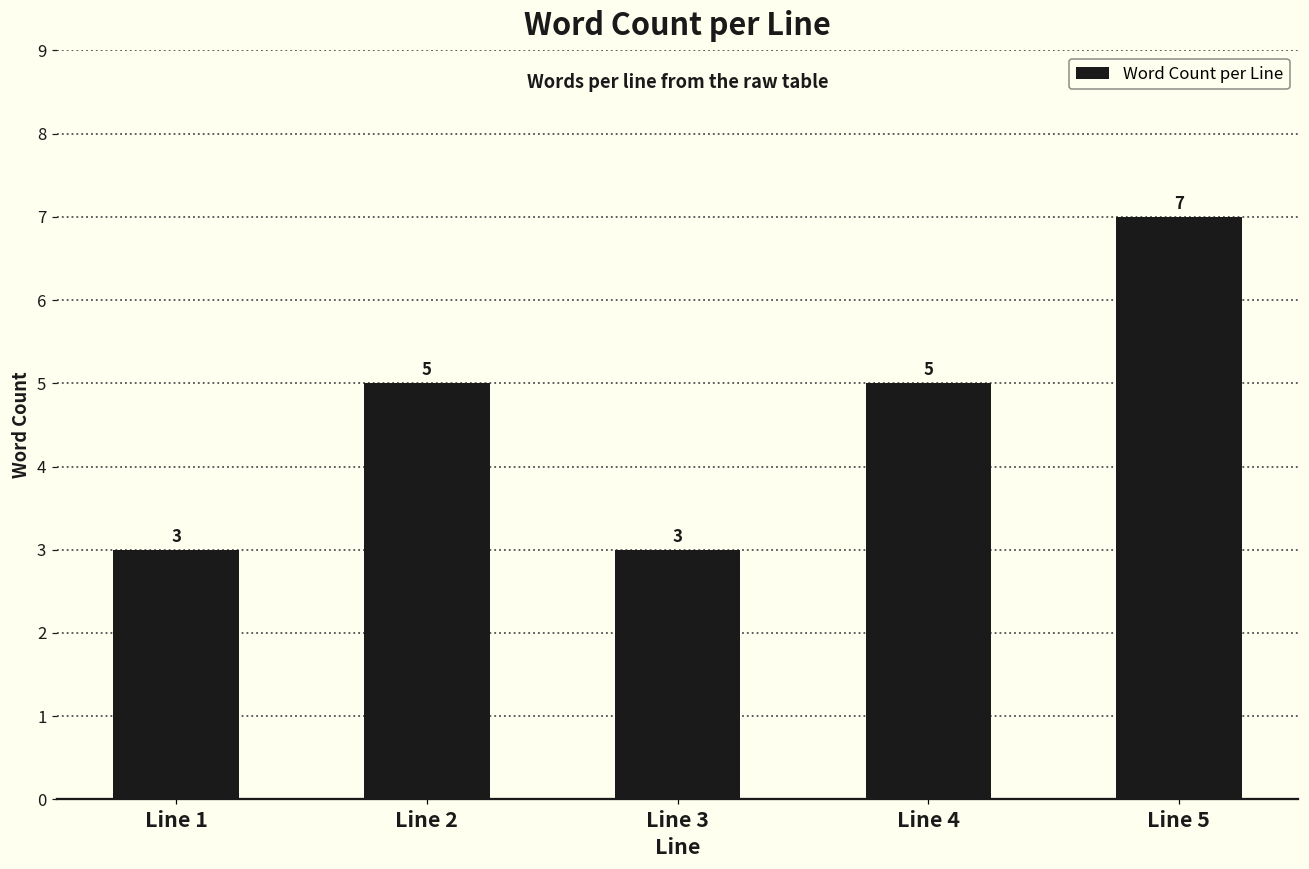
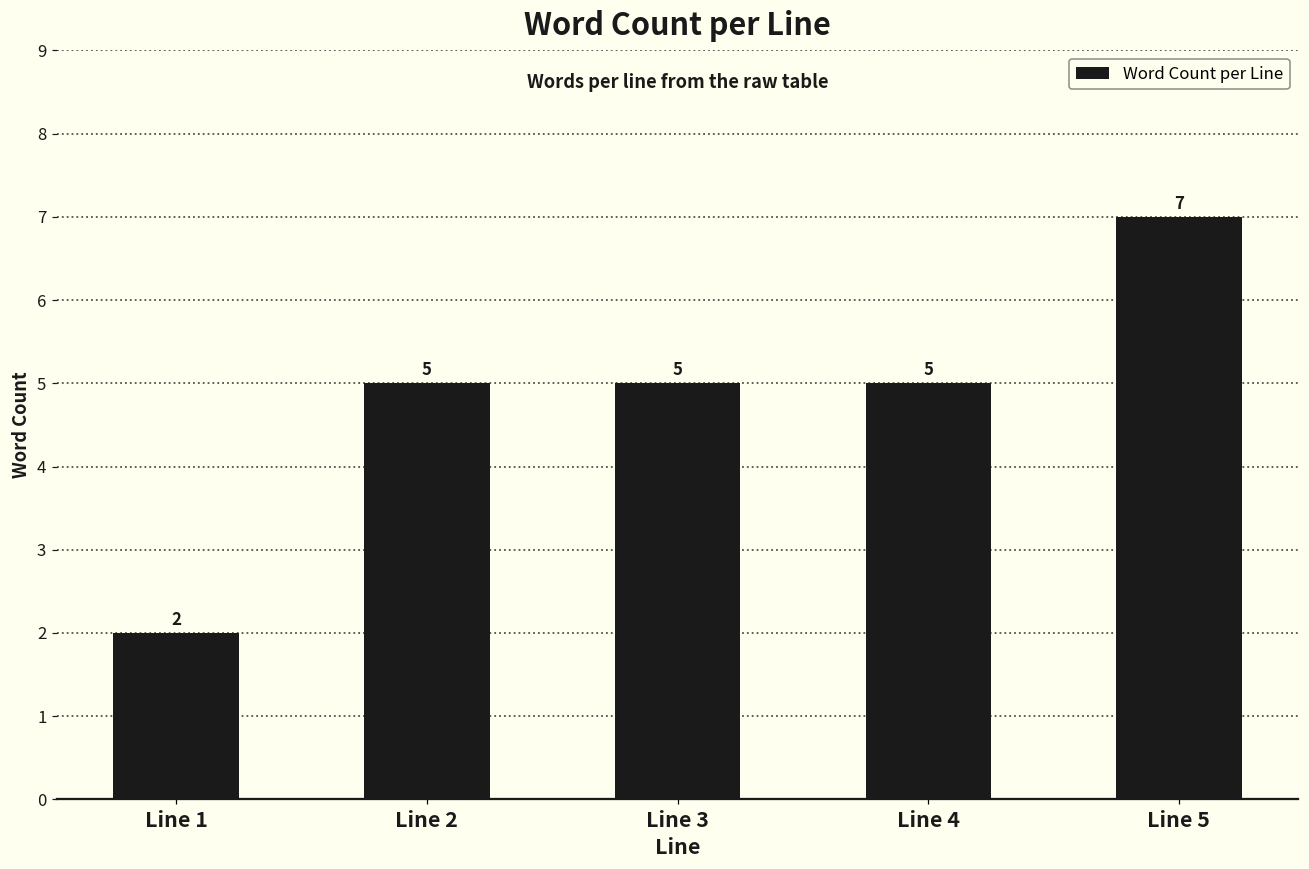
  {
-   "Line 1": 3,
+   "Line 1": 2,
    "Line 2": 5,
-   "Line 3": 3,
+   "Line 3": 5,
    "Line 4": 5,
    "Line 5": 7
  }
